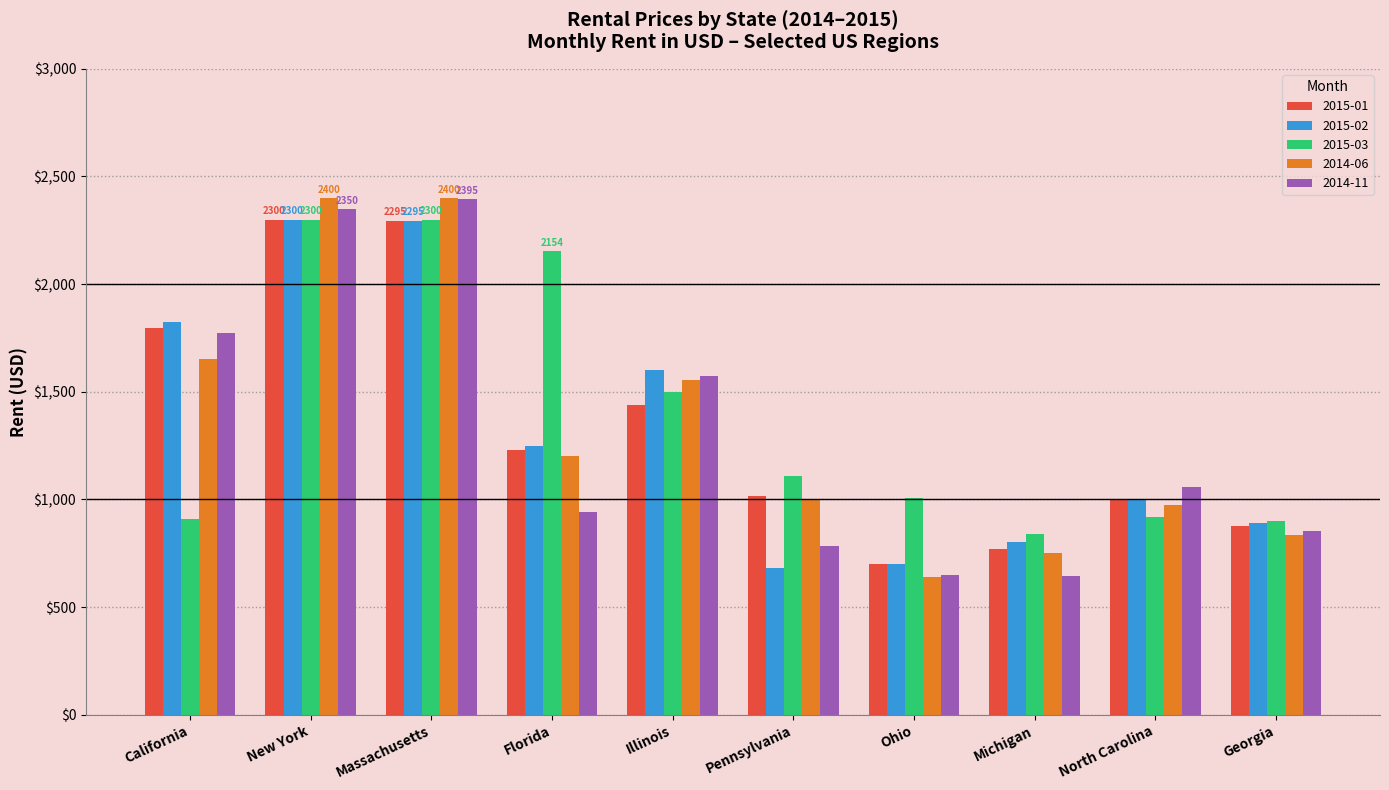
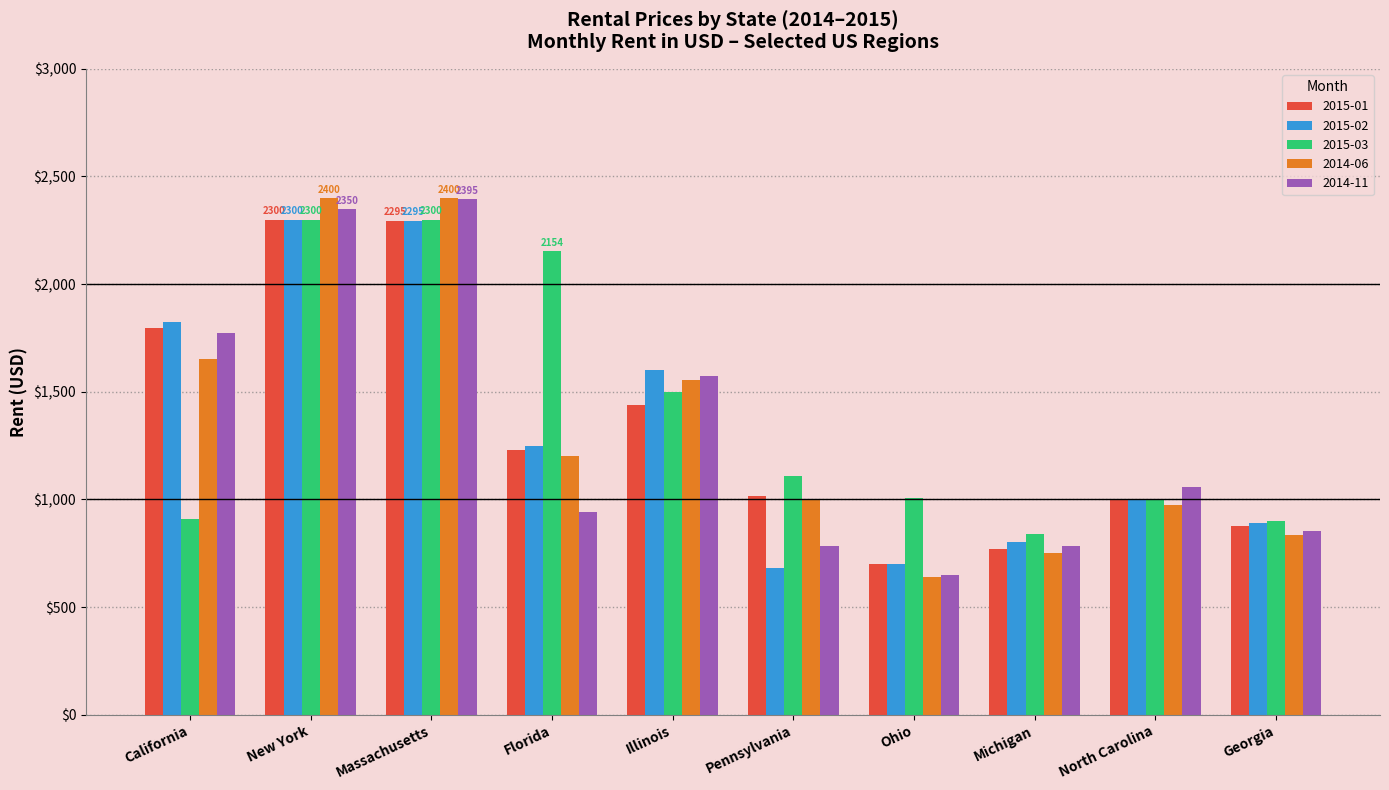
  {
    "2015-02": {
      "California": "$1,830",
      "Florida": "$1,250",
      "Illinois": "$1,600",
      "Pennsylvania": "$680",
      "Ohio": "$700",
      "Michigan": "$800",
      "North Carolina": "$1,000",
      "Georgia": "$890"
    },
    "2015-03": {
      "California": "$910",
      "Illinois": "$1,500",
      "Pennsylvania": "$1,110",
      "Ohio": "$1,010",
      "Michigan": "$840",
-     "North Carolina": "$920",
+     "North Carolina": "$1,000",
      "Georgia": "$900"
    },
    "2014-11": {
      "California": "$1,780",
      "Florida": "$940",
      "Illinois": "$1,580",
      "Pennsylvania": "$780",
      "Ohio": "$650",
-     "Michigan": "$640",
+     "Michigan": "$790",
      "North Carolina": "$1,060",
      "Georgia": "$860"
    }
  }
